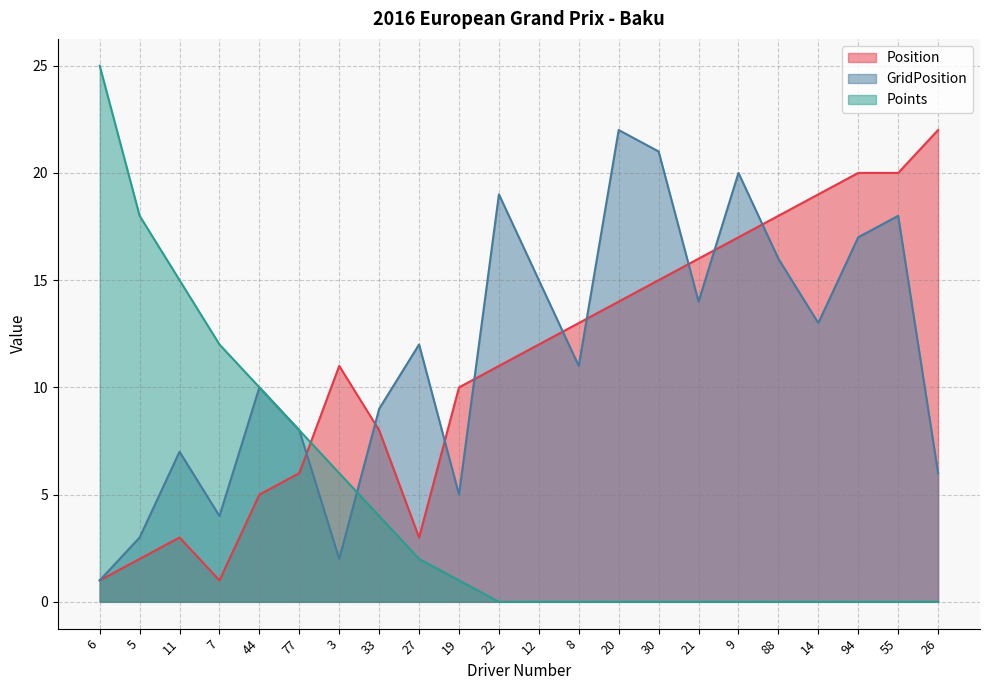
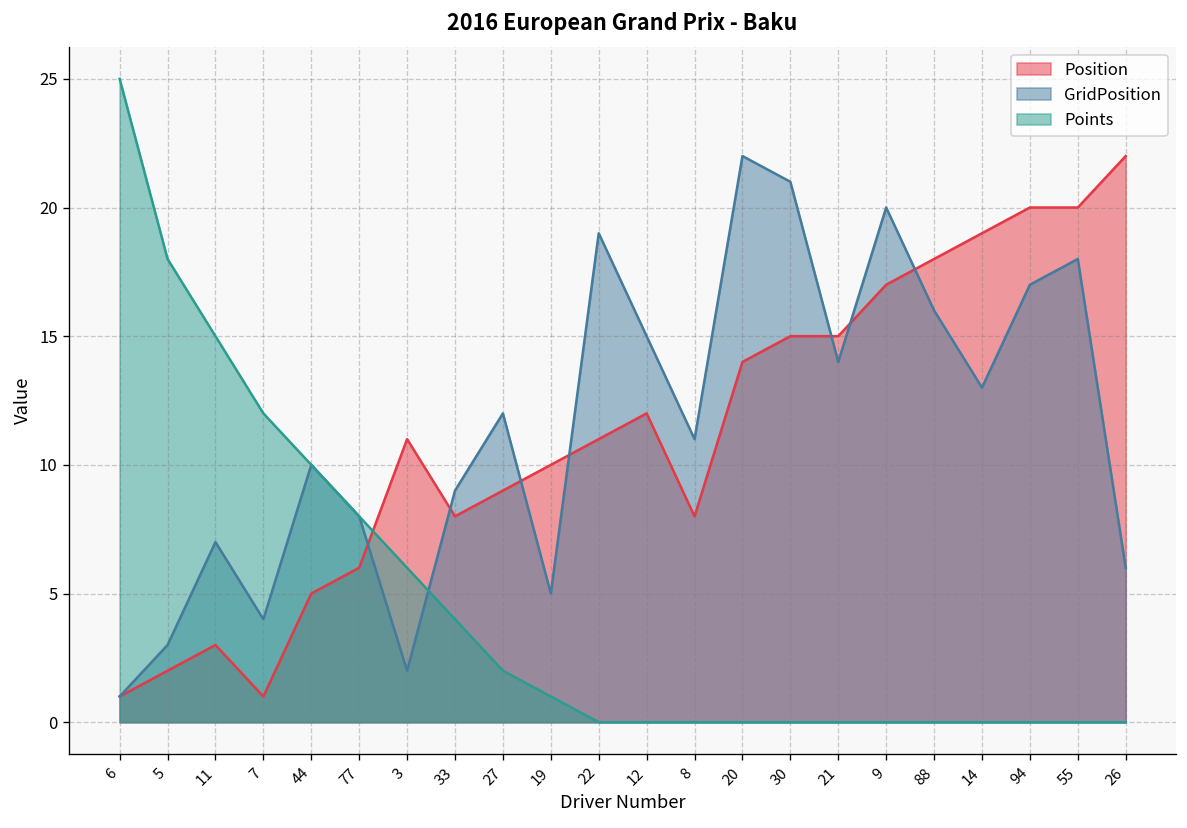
  {
    "Position": {
      "5": 2,
      "11": 3,
      "7": 1,
      "44": 5,
      "77": 6,
      "3": 11,
      "33": 8,
-     "27": 3,
+     "27": 9,
      "19": 10,
      "22": 11,
      "12": 12,
-     "8": 13,
+     "8": 8,
      "20": 14,
      "30": 15,
-     "21": 16,
+     "21": 15,
      "9": 17,
      "88": 18,
      "14": 19,
      "94": 20,
      "55": 20,
      "26": 22
    }
  }
